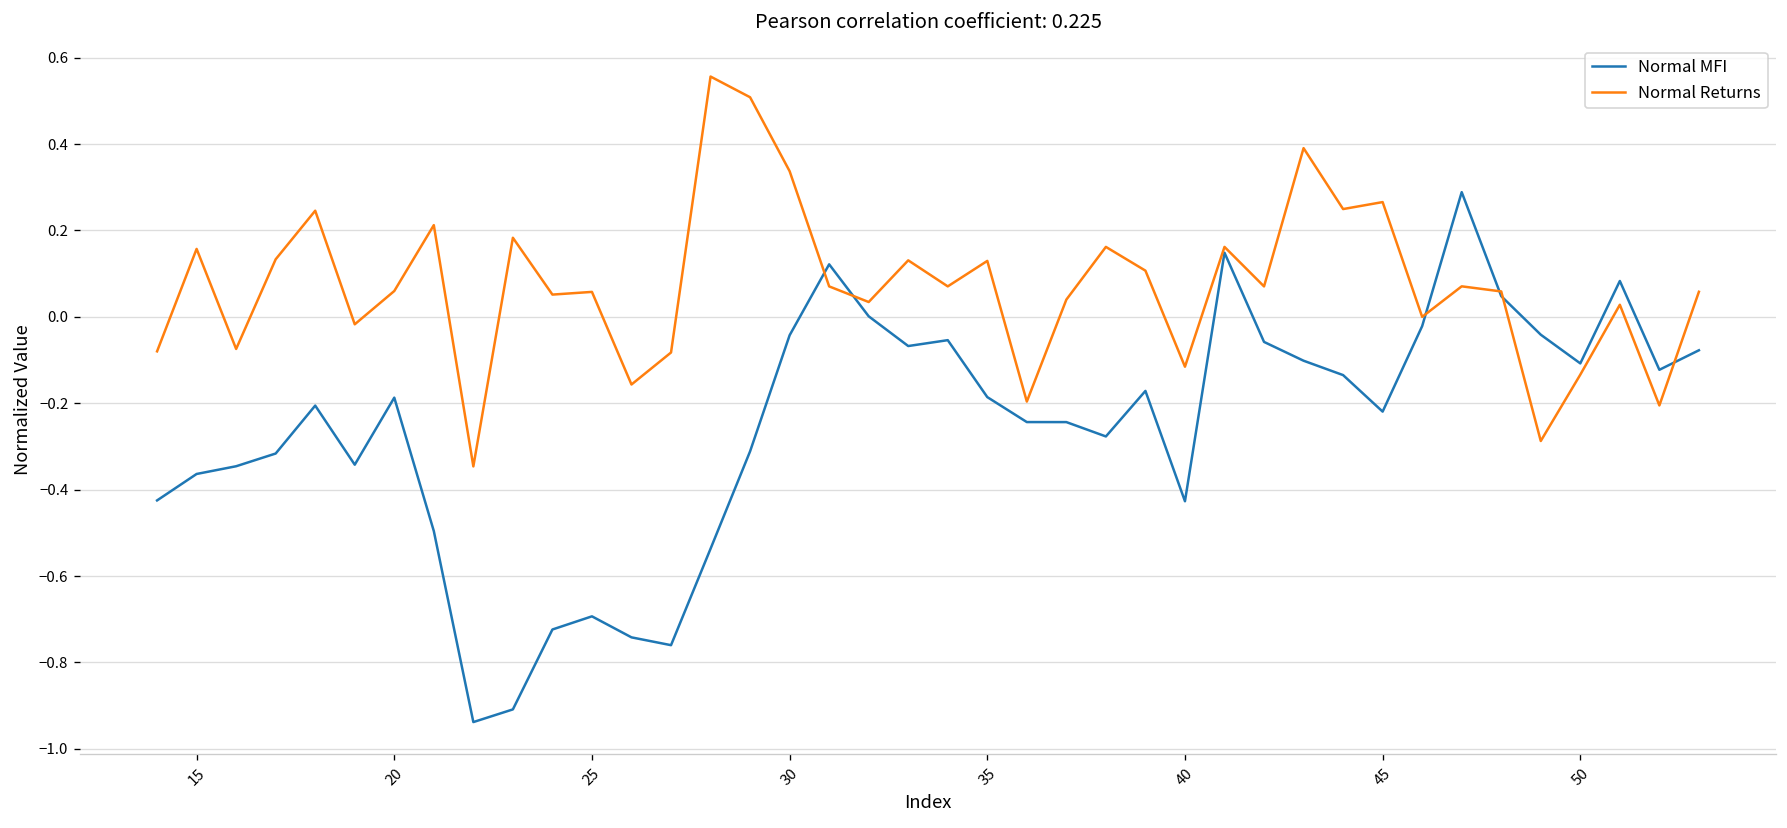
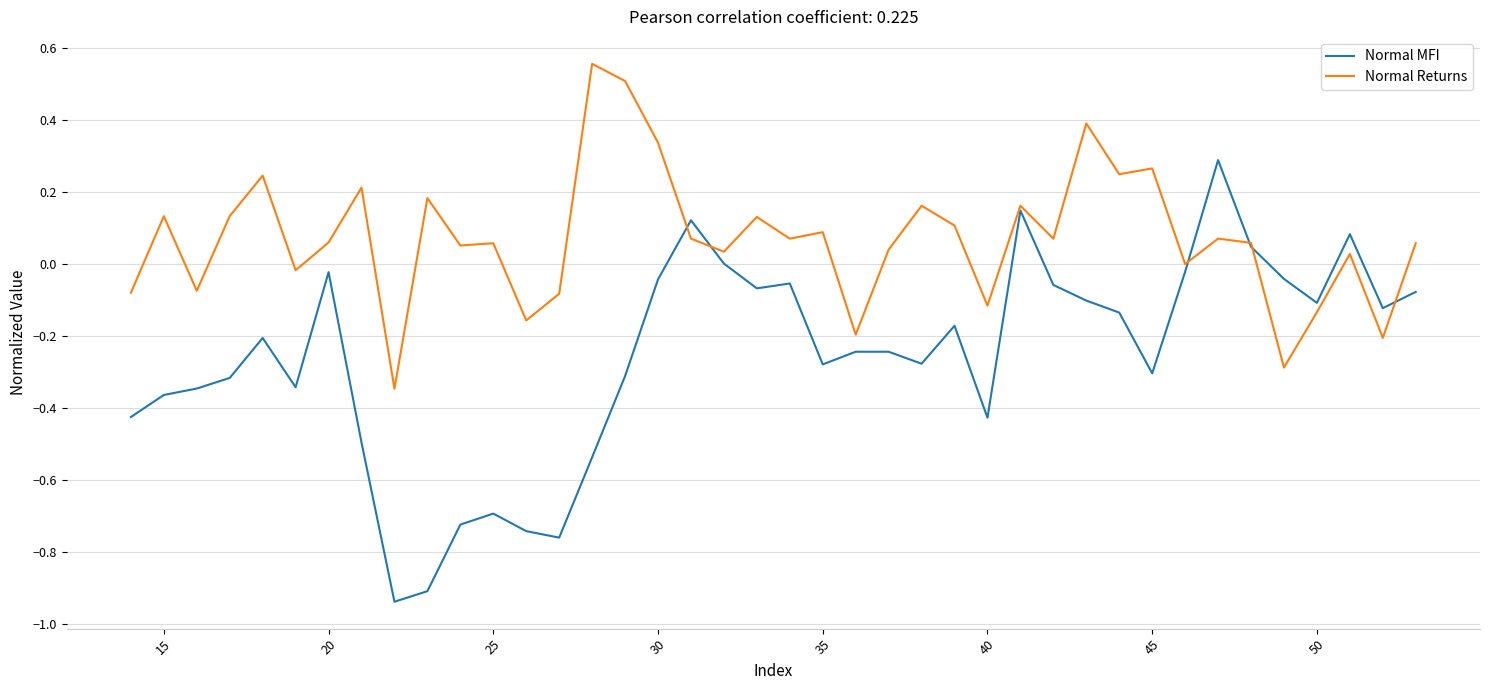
  {
    "Normal MFI": {
      "15": -0.36,
-     "20": -0.19,
+     "20": -0.02,
      "25": -0.69,
      "30": -0.04,
-     "35": -0.19,
+     "35": -0.28,
      "40": -0.43,
-     "45": -0.22,
+     "45": -0.30,
      "50": -0.11
    },
    "Normal Returns": {
-     "15": 0.16,
+     "15": 0.13,
      "20": 0.06,
      "25": 0.06,
      "30": 0.34,
-     "35": 0.13,
+     "35": 0.09,
      "40": -0.12,
      "45": 0.27,
      "50": -0.13
    }
  }
